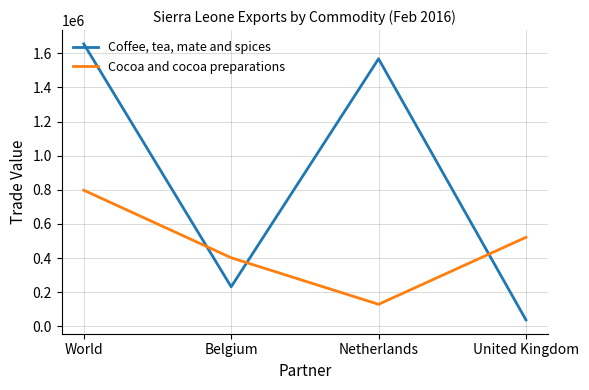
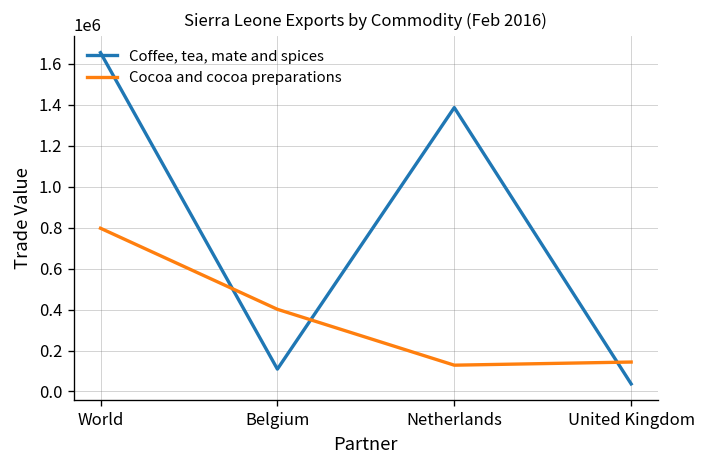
  {
    "Coffee, tea, mate and spices": {
      "World": 1660000,
-     "Belgium": 230000,
-     "Netherlands": 1570000,
+     "Belgium": 110000,
+     "Netherlands": 1390000,
      "United Kingdom": 40000
    },
    "Cocoa and cocoa preparations": {
      "World": 800000,
      "Belgium": 400000,
      "Netherlands": 130000,
-     "United Kingdom": 520000
+     "United Kingdom": 140000
    }
  }
